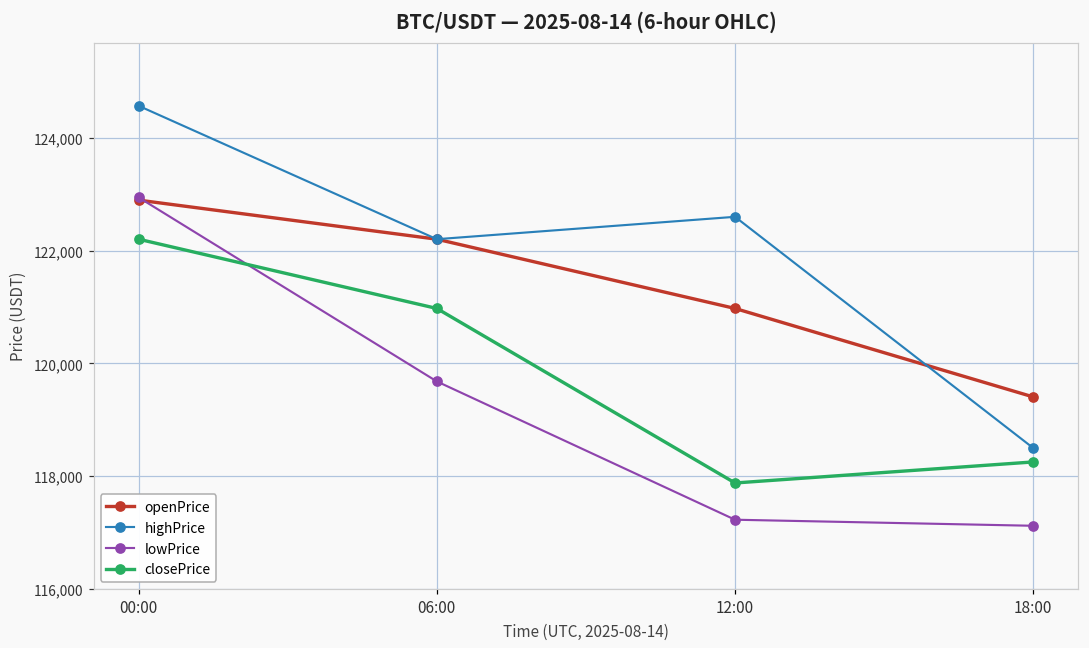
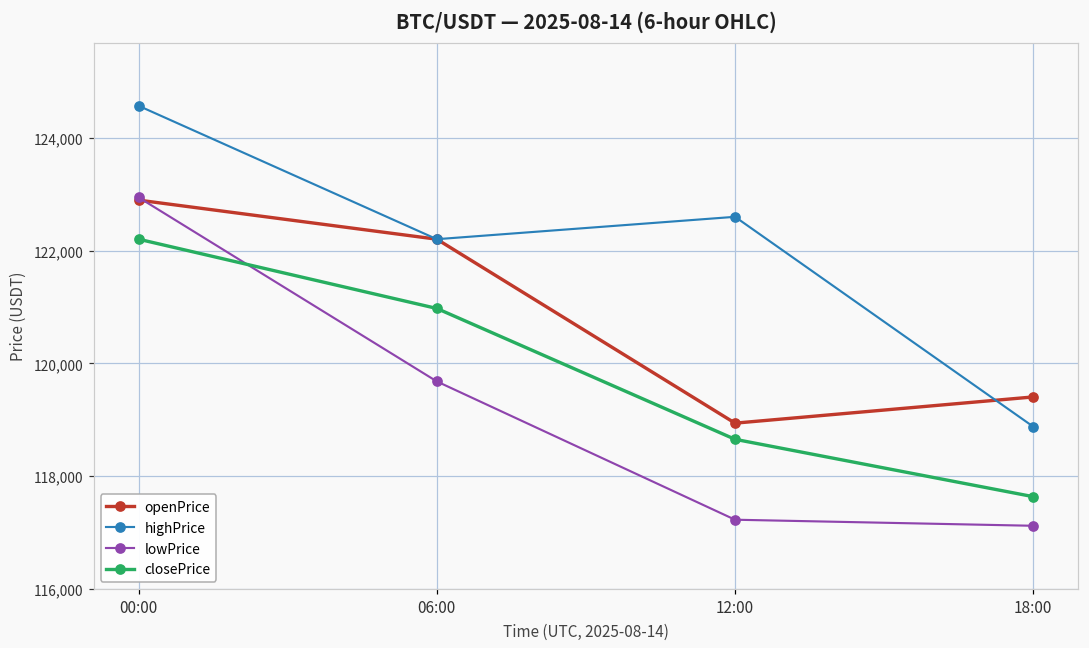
  {
    "openPrice": {
-     "12:00": "121,000",
+     "12:00": "118,900",
      "18:00": "119,400"
    },
    "highPrice": {
      "00:00": "124,600",
      "12:00": "122,600",
-     "18:00": "118,500"
+     "18:00": "118,900"
    },
    "lowPrice": {
      "06:00": "119,700",
      "12:00": "117,200",
      "18:00": "117,100"
    },
    "closePrice": {
      "00:00": "122,200",
      "06:00": "121,000",
-     "12:00": "117,900",
-     "18:00": "118,300"
+     "12:00": "118,700",
+     "18:00": "117,600"
    }
  }
